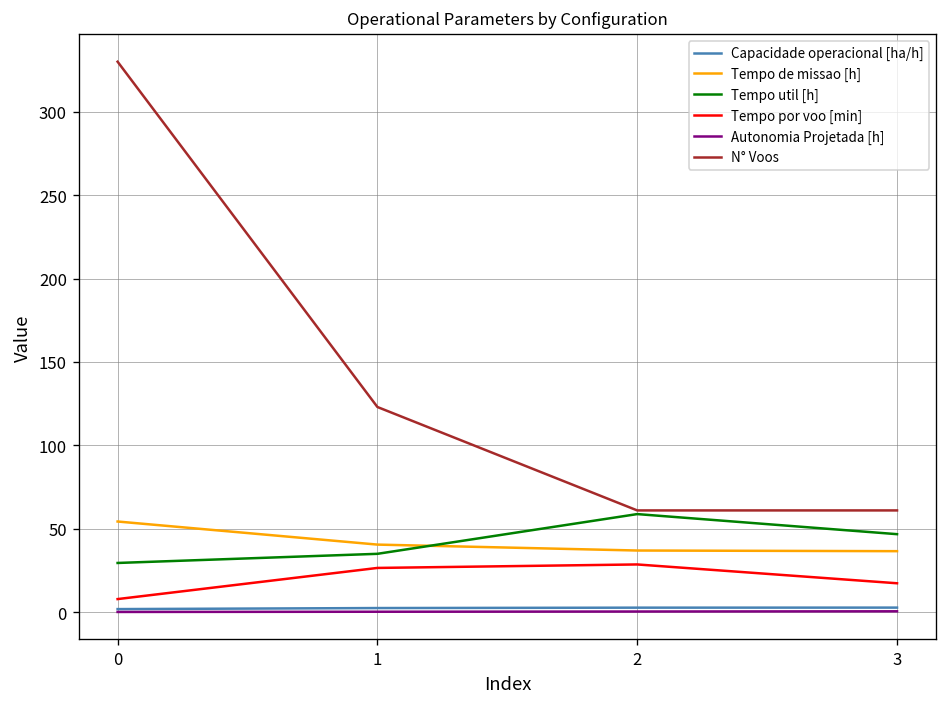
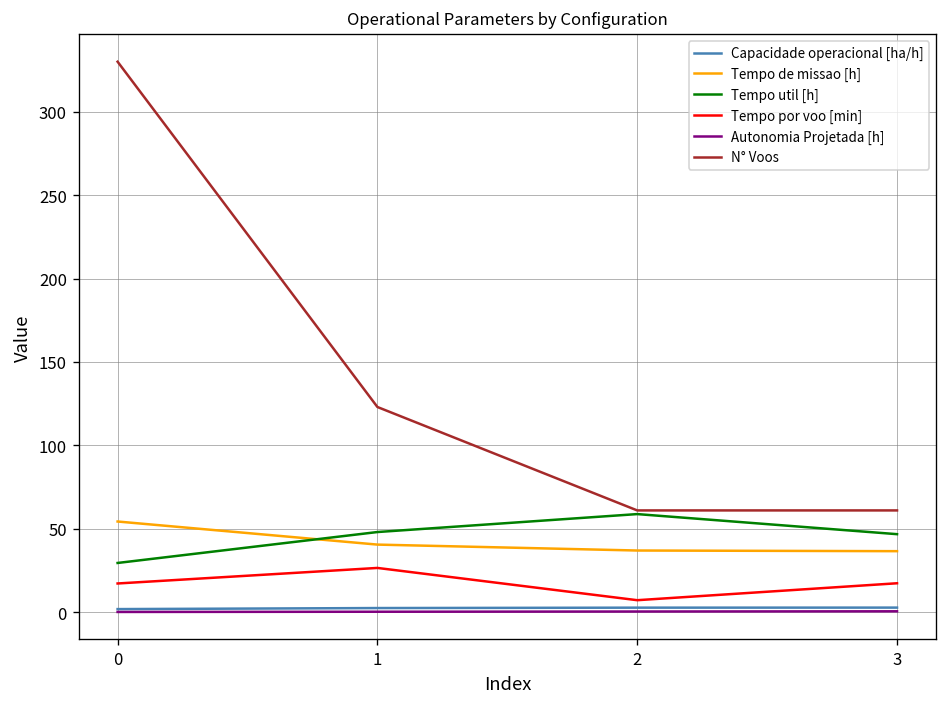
  {
    "Capacidade operacional [ha/h]": {
      "1": 2,
      "2": 3,
      "3": 3
    },
    "Tempo de missao [h]": {
      "0": 54,
      "1": 41,
      "2": 37,
      "3": 37
    },
    "Tempo util [h]": {
      "0": 30,
-     "1": 35,
+     "1": 48,
      "2": 59,
      "3": 47
    },
    "Tempo por voo [min]": {
-     "0": 8,
+     "0": 17,
      "1": 27,
-     "2": 29,
+     "2": 7,
      "3": 17
    },
    "Autonomia Projetada [h]": {
      "1": 0,
      "2": 0,
      "3": 1
    },
    "N° Voos": {
      "0": 330,
      "1": 123,
      "2": 61,
      "3": 61
    }
  }
